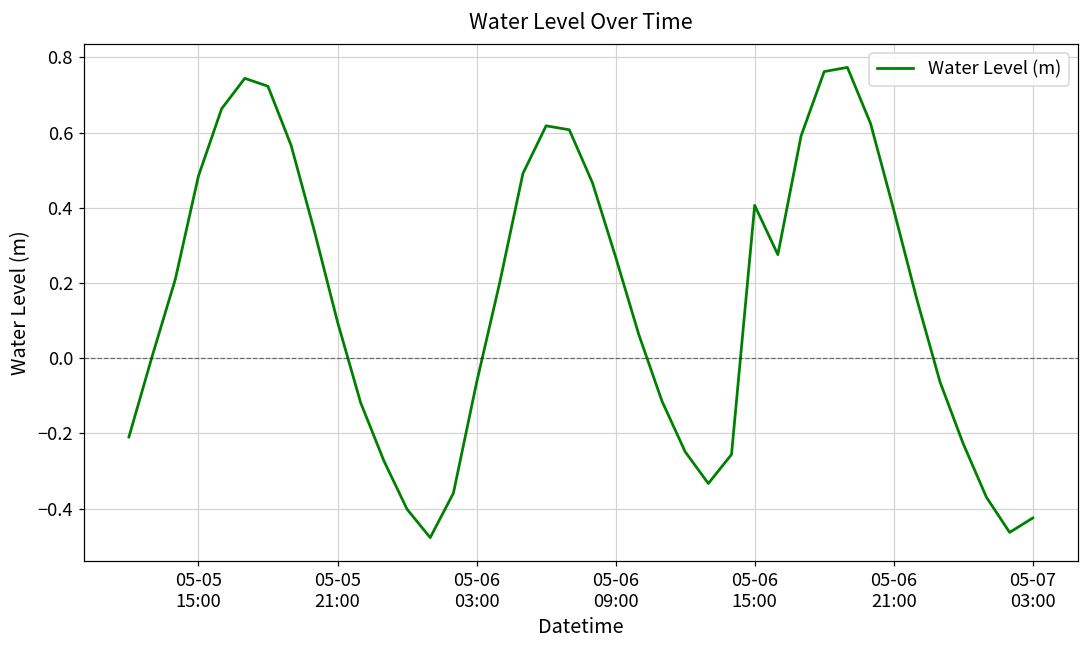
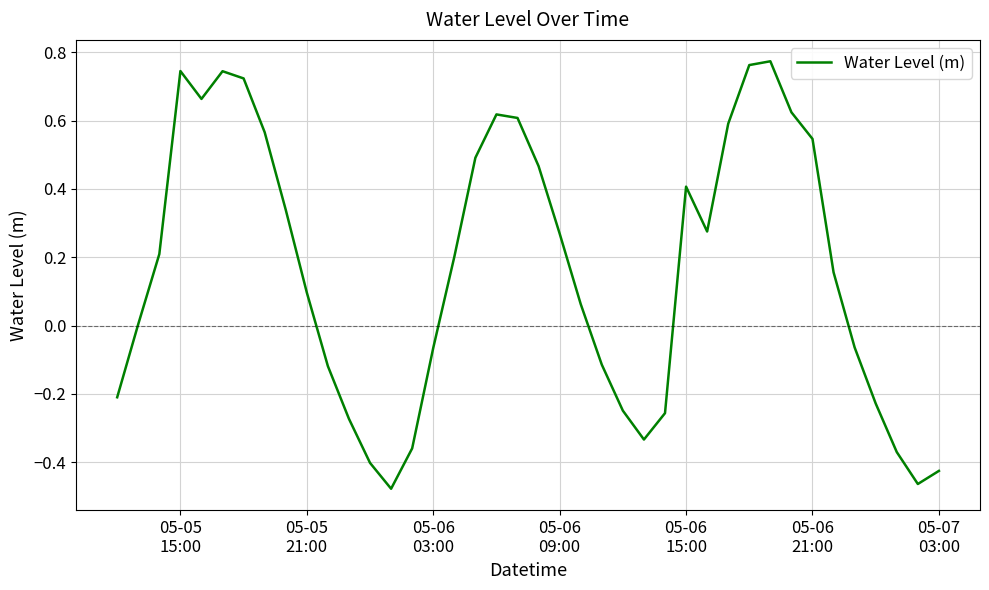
  {
-   "05-05 15:00": 0.48,
+   "05-05 15:00": 0.74,
    "05-05 21:00": 0.10,
    "05-06 03:00": -0.07,
    "05-06 09:00": 0.27,
    "05-06 15:00": 0.41,
-   "05-06 21:00": 0.39,
+   "05-06 21:00": 0.55,
    "05-07 03:00": -0.43
  }
